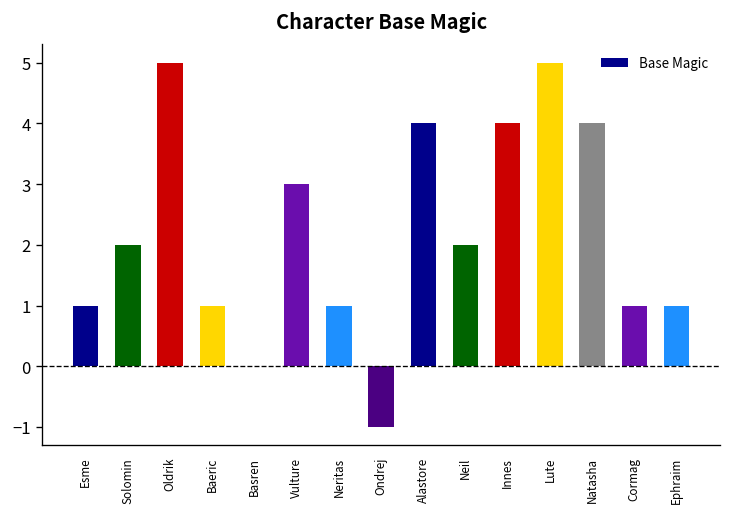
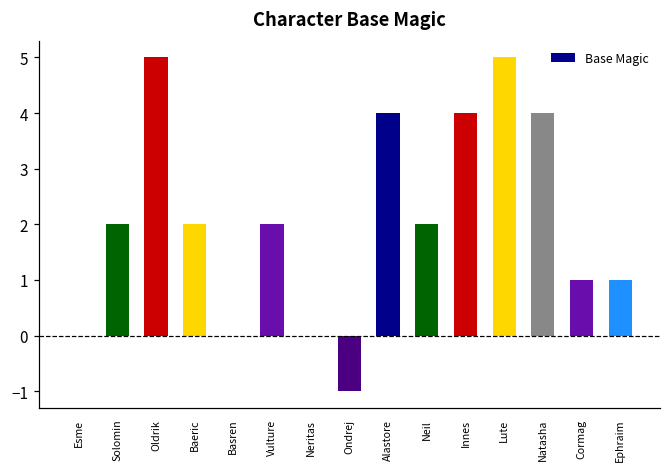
  {
-   "Esme": 1,
+   "Esme": 0,
    "Solomin": 2,
    "Oldrik": 5,
-   "Baeric": 1,
+   "Baeric": 2,
    "Basren": 0,
-   "Vulture": 3,
-   "Neritas": 1,
+   "Vulture": 2,
+   "Neritas": 0,
    "Ondrej": -1,
    "Alastore": 4,
    "Neil": 2,
    "Innes": 4,
    "Lute": 5,
    "Natasha": 4,
    "Cormag": 1,
    "Ephraim": 1
  }
